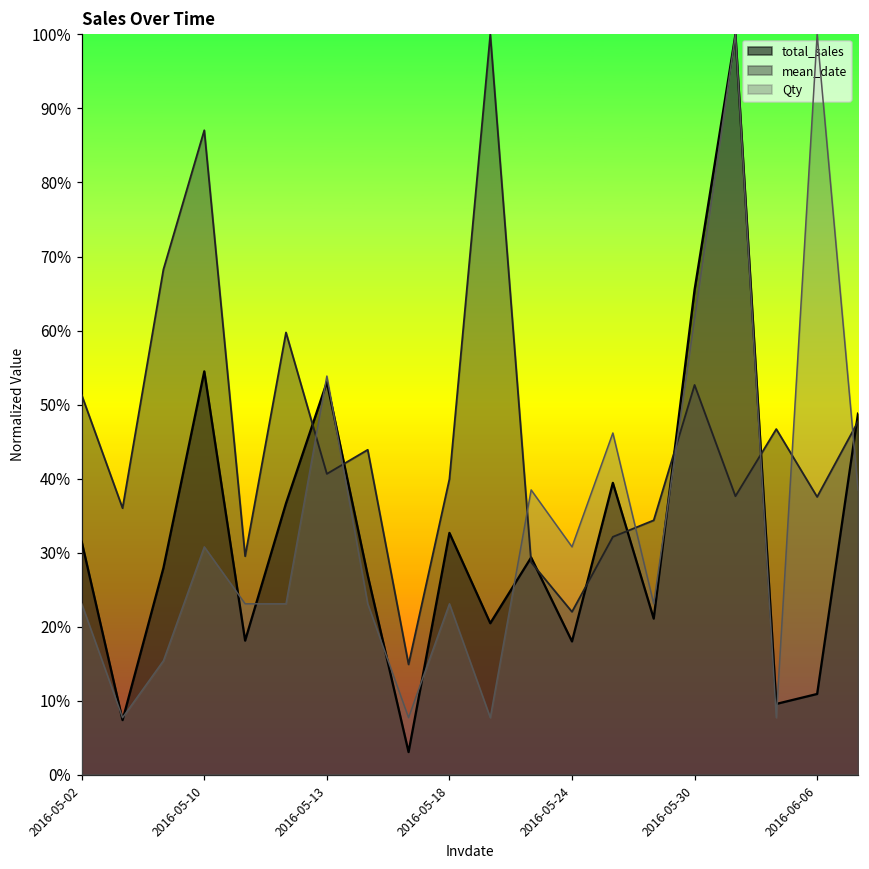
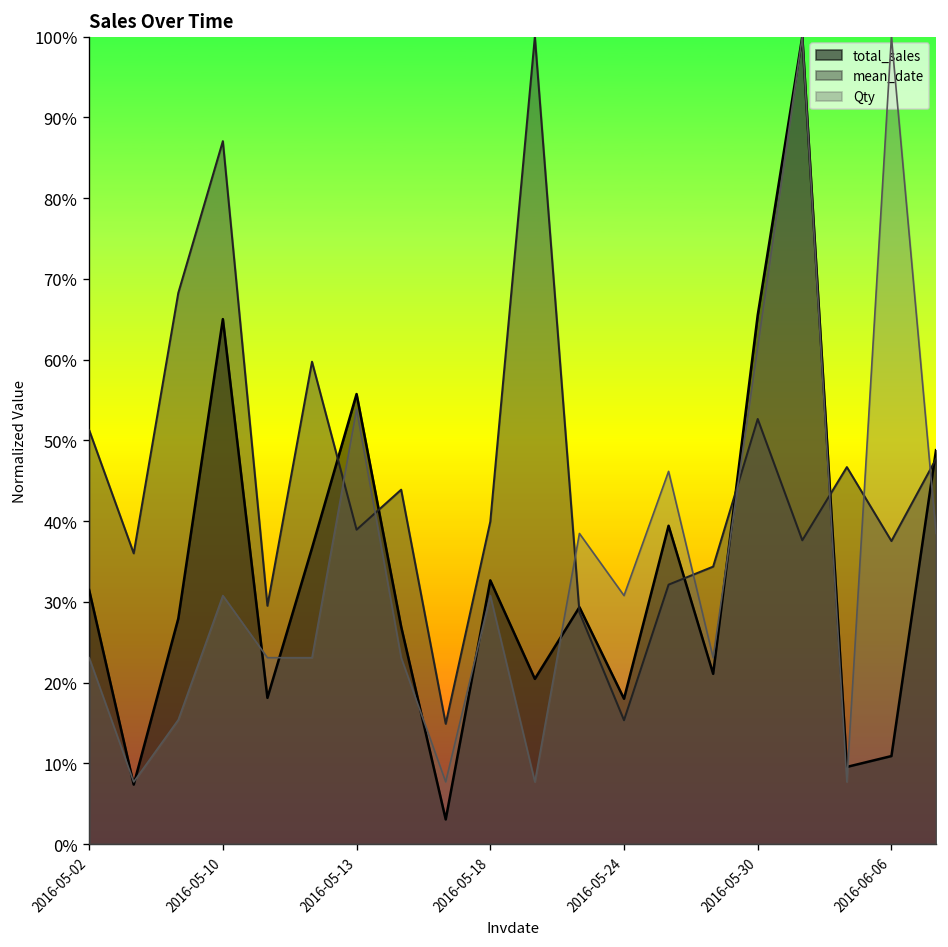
  {
    "total_sales": {
      "2016-05-02": "31%",
-     "2016-05-10": "54%",
-     "2016-05-13": "53%",
+     "2016-05-10": "65%",
+     "2016-05-13": "56%",
      "2016-05-18": "33%",
      "2016-05-24": "18%",
      "2016-05-30": "65%",
      "2016-06-06": "11%"
    },
    "mean_date": {
      "2016-05-02": "51%",
      "2016-05-10": "87%",
-     "2016-05-13": "41%",
+     "2016-05-13": "39%",
      "2016-05-18": "40%",
-     "2016-05-24": "22%",
+     "2016-05-24": "15%",
      "2016-05-30": "53%",
      "2016-06-06": "38%"
    },
    "Qty": {
      "2016-05-02": "23%",
      "2016-05-10": "31%",
      "2016-05-13": "54%",
-     "2016-05-18": "23%",
+     "2016-05-18": "31%",
      "2016-05-24": "31%",
      "2016-05-30": "62%",
      "2016-06-06": "100%"
    }
  }
